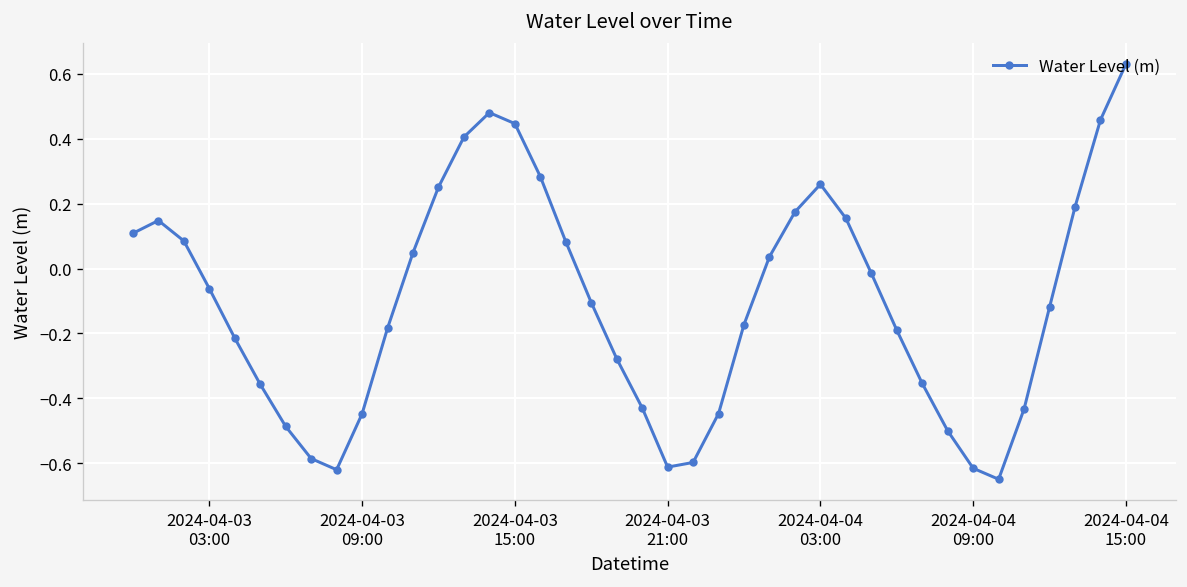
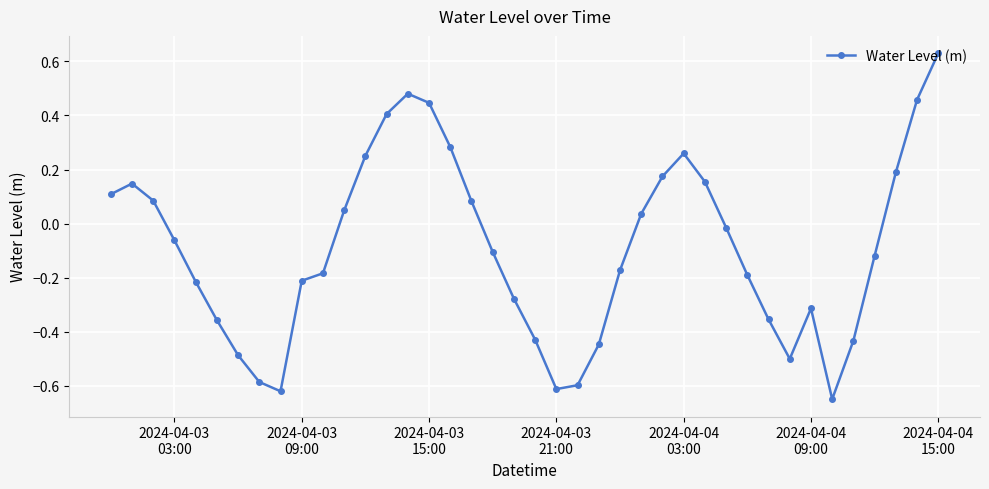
  {
    "2024-04-03 03:00": -0.06,
-   "2024-04-03 09:00": -0.45,
+   "2024-04-03 09:00": -0.21,
    "2024-04-03 15:00": 0.45,
    "2024-04-03 21:00": -0.61,
    "2024-04-04 03:00": 0.26,
-   "2024-04-04 09:00": -0.62,
+   "2024-04-04 09:00": -0.31,
    "2024-04-04 15:00": 0.63
  }
